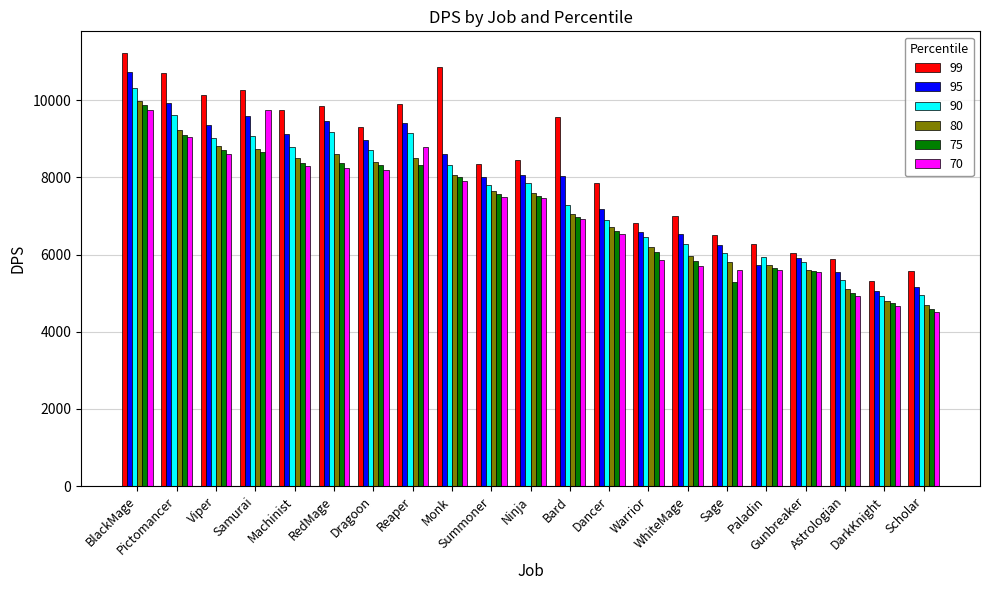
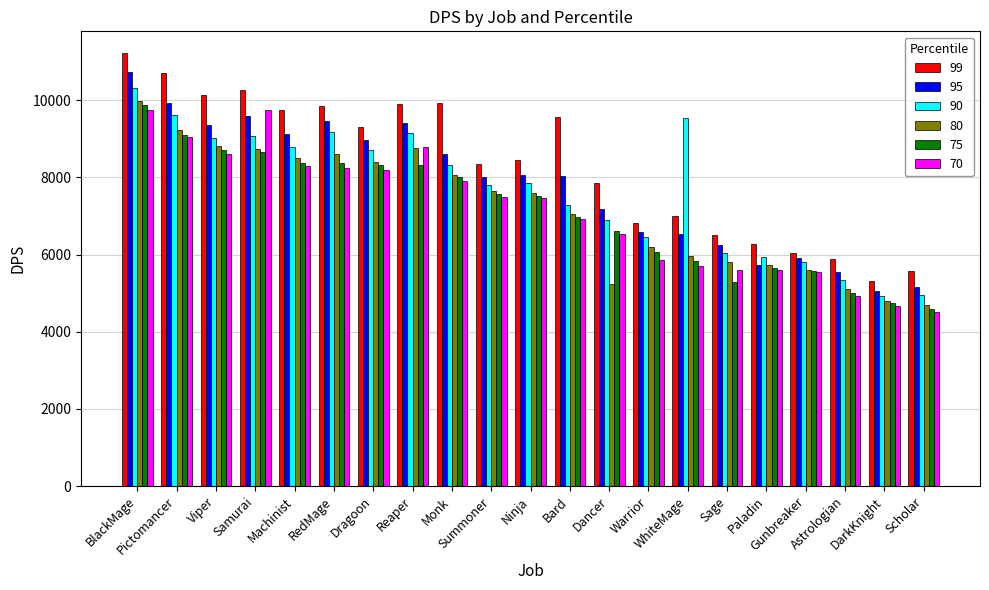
  {
    "99": {
      "BlackMage": 11200,
      "Pictomancer": 10700,
      "Viper": 10100,
      "Samurai": 10300,
      "Machinist": 9700,
      "RedMage": 9900,
      "Dragoon": 9300,
      "Reaper": 9900,
-     "Monk": 10900,
+     "Monk": 9900,
      "Summoner": 8300,
      "Ninja": 8400,
      "Bard": 9600,
      "Dancer": 7900,
      "Warrior": 6800,
      "WhiteMage": 7000,
      "Sage": 6500,
      "Paladin": 6300,
      "Gunbreaker": 6000,
      "Astrologian": 5900,
      "DarkKnight": 5300,
      "Scholar": 5600
    },
    "95": {
      "BlackMage": 10700,
      "Pictomancer": 9900,
      "Viper": 9400,
      "Samurai": 9600,
      "Machinist": 9100,
      "RedMage": 9500,
      "Dragoon": 9000,
      "Reaper": 9400,
      "Monk": 8600,
      "Summoner": 8000,
      "Ninja": 8100,
      "Bard": 8000,
      "Dancer": 7200,
      "Warrior": 6600,
      "WhiteMage": 6500,
      "Sage": 6200,
      "Paladin": 5700,
      "Gunbreaker": 5900,
      "Astrologian": 5500,
      "DarkKnight": 5100,
      "Scholar": 5200
    },
    "90": {
      "BlackMage": 10300,
      "Pictomancer": 9600,
      "Viper": 9000,
      "Samurai": 9100,
      "Machinist": 8800,
      "RedMage": 9200,
      "Dragoon": 8700,
      "Reaper": 9100,
      "Monk": 8300,
      "Summoner": 7800,
      "Ninja": 7800,
      "Bard": 7300,
      "Dancer": 6900,
      "Warrior": 6500,
-     "WhiteMage": 6300,
+     "WhiteMage": 9500,
      "Sage": 6100,
      "Paladin": 5900,
      "Gunbreaker": 5800,
      "Astrologian": 5300,
      "DarkKnight": 4900,
      "Scholar": 4900
    },
    "80": {
      "BlackMage": 10000,
      "Pictomancer": 9200,
      "Viper": 8800,
      "Samurai": 8700,
      "Machinist": 8500,
      "RedMage": 8600,
      "Dragoon": 8400,
-     "Reaper": 8500,
+     "Reaper": 8800,
      "Monk": 8100,
      "Summoner": 7600,
      "Ninja": 7600,
      "Bard": 7000,
-     "Dancer": 6700,
+     "Dancer": 5200,
      "Warrior": 6200,
      "WhiteMage": 6000,
      "Sage": 5800,
      "Paladin": 5700,
      "Gunbreaker": 5600,
      "Astrologian": 5100,
      "DarkKnight": 4800,
      "Scholar": 4700
    },
    "75": {
      "BlackMage": 9900,
      "Pictomancer": 9100,
      "Viper": 8700,
      "Samurai": 8700,
      "Machinist": 8400,
      "RedMage": 8400,
      "Dragoon": 8300,
      "Reaper": 8300,
      "Monk": 8000,
      "Summoner": 7600,
      "Ninja": 7500,
      "Bard": 7000,
      "Dancer": 6600,
      "Warrior": 6100,
      "WhiteMage": 5800,
      "Sage": 5300,
      "Paladin": 5700,
      "Gunbreaker": 5600,
      "Astrologian": 5000,
      "DarkKnight": 4700,
      "Scholar": 4600
    },
    "70": {
      "BlackMage": 9800,
      "Pictomancer": 9000,
      "Viper": 8600,
      "Samurai": 9700,
      "Machinist": 8300,
      "RedMage": 8300,
      "Dragoon": 8200,
      "Reaper": 8800,
      "Monk": 7900,
      "Summoner": 7500,
      "Ninja": 7500,
      "Bard": 6900,
      "Dancer": 6500,
      "Warrior": 5900,
      "WhiteMage": 5700,
      "Sage": 5600,
      "Paladin": 5600,
      "Gunbreaker": 5500,
      "Astrologian": 4900,
      "DarkKnight": 4700,
      "Scholar": 4500
    }
  }
